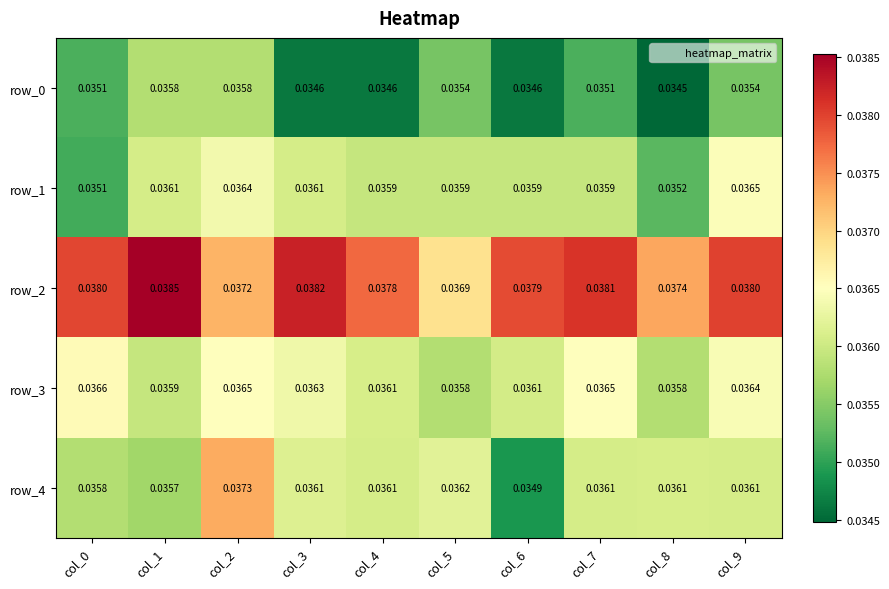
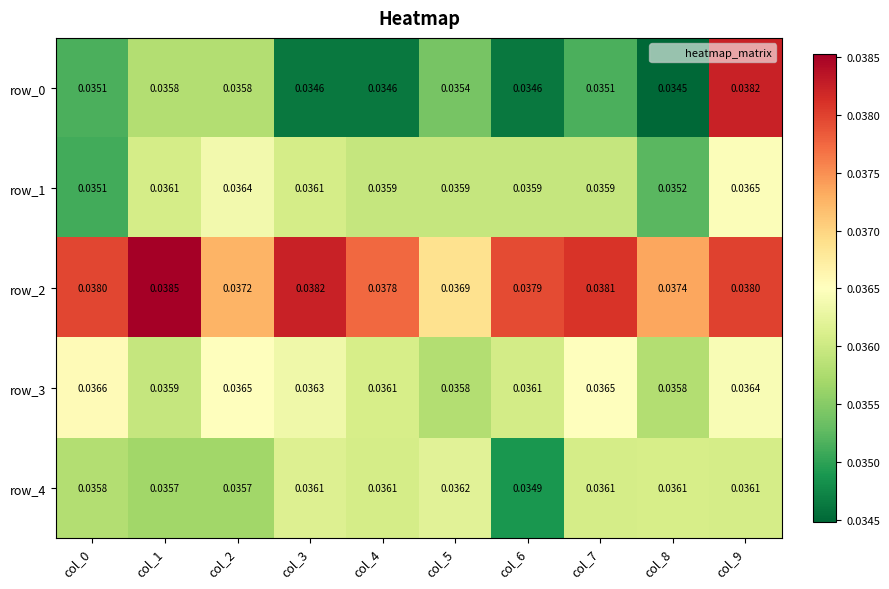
  {
    "row_0": {
      "col_0": 0.0351,
      "col_1": 0.0358,
      "col_2": 0.0358,
      "col_3": 0.0346,
      "col_4": 0.0346,
      "col_5": 0.0354,
      "col_6": 0.0346,
      "col_7": 0.0351,
      "col_8": 0.0345,
-     "col_9": 0.0354
+     "col_9": 0.0382
    },
    "row_1": {
      "col_0": 0.0351,
      "col_1": 0.0361,
      "col_2": 0.0364,
      "col_3": 0.0361,
      "col_4": 0.0359,
      "col_5": 0.0359,
      "col_6": 0.0359,
      "col_7": 0.0359,
      "col_8": 0.0352,
      "col_9": 0.0365
    },
    "row_2": {
      "col_0": 0.0380,
      "col_1": 0.0385,
      "col_2": 0.0372,
      "col_3": 0.0382,
      "col_4": 0.0378,
      "col_5": 0.0369,
      "col_6": 0.0379,
      "col_7": 0.0381,
      "col_8": 0.0374,
      "col_9": 0.0380
    },
    "row_3": {
      "col_0": 0.0366,
      "col_1": 0.0359,
      "col_2": 0.0365,
      "col_3": 0.0363,
      "col_4": 0.0361,
      "col_5": 0.0358,
      "col_6": 0.0361,
      "col_7": 0.0365,
      "col_8": 0.0358,
      "col_9": 0.0364
    },
    "row_4": {
      "col_0": 0.0358,
      "col_1": 0.0357,
-     "col_2": 0.0373,
+     "col_2": 0.0357,
      "col_3": 0.0361,
      "col_4": 0.0361,
      "col_5": 0.0362,
      "col_6": 0.0349,
      "col_7": 0.0361,
      "col_8": 0.0361,
      "col_9": 0.0361
    }
  }
